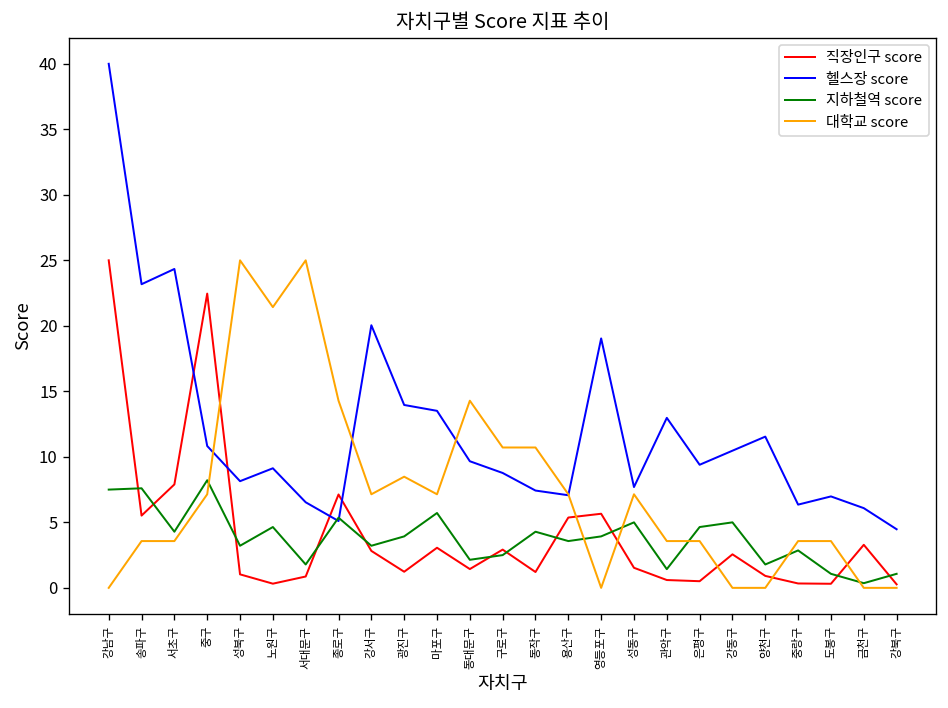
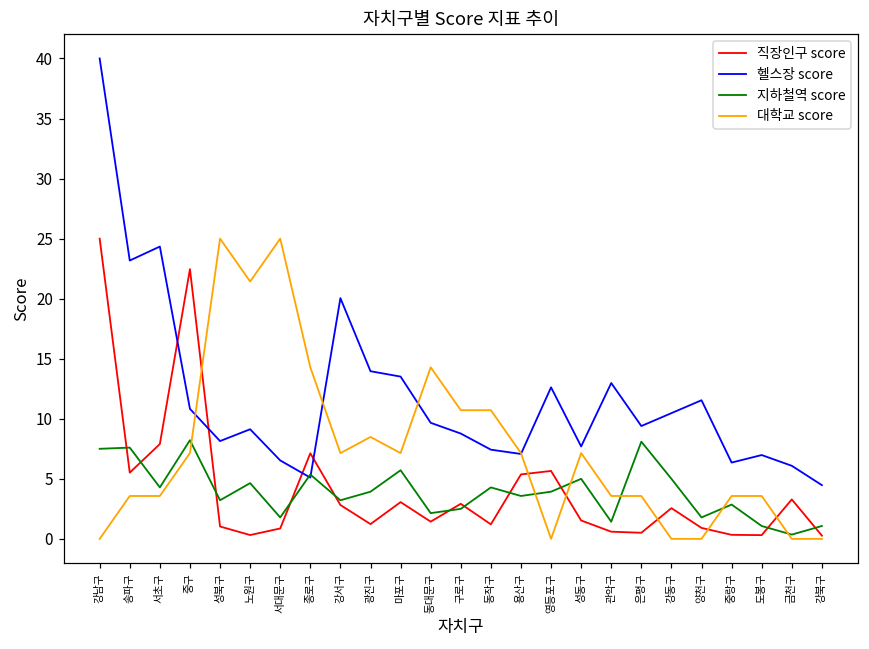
  {
    "직장인구 score": {
      "강남구": 25.0,
      "송파구": 5.5,
      "서초구": 7.9,
      "중구": 22.5,
      "성북구": 1.0,
      "노원구": 0.3,
      "서대문구": 0.9,
      "종로구": 7.1,
      "강서구": 2.8,
      "광진구": 1.2,
      "마포구": 3.1,
      "동대문구": 1.4,
      "구로구": 2.9,
      "동작구": 1.2,
      "용산구": 5.4,
      "영등포구": 5.7,
      "성동구": 1.5,
      "관악구": 0.6,
      "은평구": 0.5,
      "강동구": 2.6,
      "양천구": 0.9,
      "중랑구": 0.3,
      "도봉구": 0.3,
      "금천구": 3.3,
      "강북구": 0.3
    },
    "헬스장 score": {
      "강남구": 40.0,
      "송파구": 23.2,
      "서초구": 24.3,
      "중구": 10.8,
      "성북구": 8.1,
      "노원구": 9.1,
      "서대문구": 6.5,
      "종로구": 5.1,
      "강서구": 20.0,
      "광진구": 14.0,
      "마포구": 13.5,
      "동대문구": 9.7,
      "구로구": 8.8,
      "동작구": 7.4,
-     "영등포구": 19.0,
+     "영등포구": 12.6,
      "성동구": 7.7,
      "관악구": 13.0,
      "은평구": 9.4,
      "강동구": 10.5,
      "양천구": 11.5,
      "중랑구": 6.4,
      "도봉구": 7.0,
      "금천구": 6.1,
      "강북구": 4.5
    },
    "지하철역 score": {
      "강남구": 7.5,
      "송파구": 7.6,
      "서초구": 4.3,
      "중구": 8.2,
      "성북구": 3.2,
      "노원구": 4.6,
      "서대문구": 1.8,
      "종로구": 5.4,
      "강서구": 3.2,
      "광진구": 3.9,
      "마포구": 5.7,
      "동대문구": 2.1,
      "구로구": 2.5,
      "동작구": 4.3,
      "용산구": 3.6,
      "영등포구": 3.9,
      "성동구": 5.0,
      "관악구": 1.4,
-     "은평구": 4.6,
+     "은평구": 8.1,
      "강동구": 5.0,
      "양천구": 1.8,
      "중랑구": 2.9,
      "도봉구": 1.1,
      "금천구": 0.4,
      "강북구": 1.1
    },
    "대학교 score": {
      "강남구": 0.0,
      "송파구": 3.6,
      "서초구": 3.6,
      "중구": 7.1,
      "성북구": 25.0,
      "노원구": 21.4,
      "서대문구": 25.0,
      "종로구": 14.3,
      "강서구": 7.1,
      "광진구": 8.5,
      "마포구": 7.1,
      "동대문구": 14.3,
      "구로구": 10.7,
      "동작구": 10.7,
      "영등포구": 0.0,
      "성동구": 7.1,
      "관악구": 3.6,
      "은평구": 3.6,
      "강동구": 0.0,
      "양천구": 0.0,
      "중랑구": 3.6,
      "도봉구": 3.6,
      "금천구": 0.0,
      "강북구": 0.0
    }
  }
